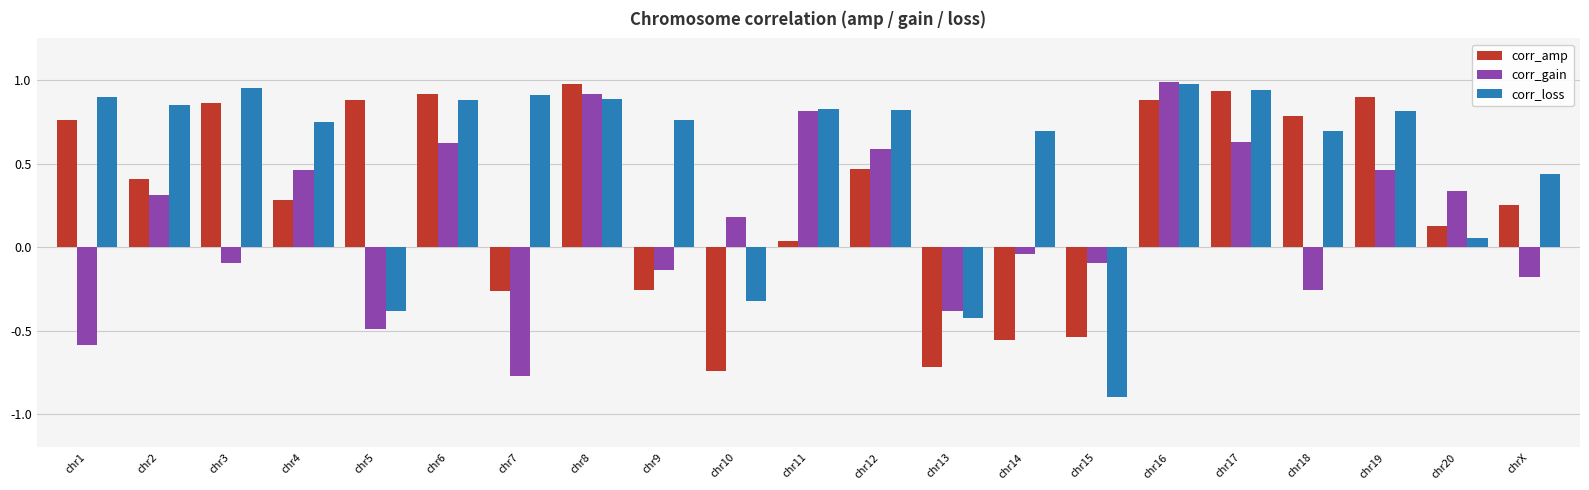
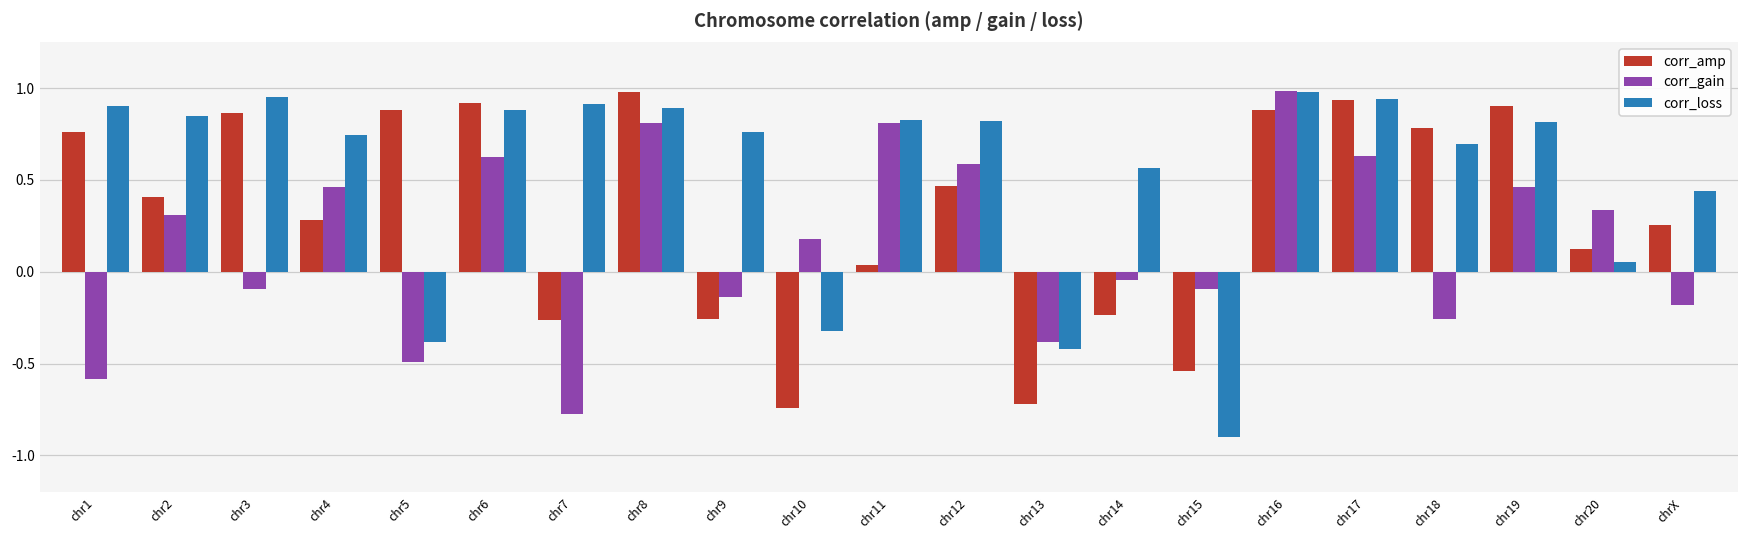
  {
    "corr_amp": {
      "chr1": 0.76,
      "chr2": 0.41,
      "chr3": 0.87,
      "chr4": 0.28,
      "chr5": 0.88,
      "chr6": 0.92,
      "chr7": -0.26,
      "chr8": 0.98,
      "chr9": -0.25,
      "chr10": -0.74,
      "chr11": 0.04,
      "chr12": 0.47,
      "chr13": -0.72,
-     "chr14": -0.55,
+     "chr14": -0.24,
      "chr15": -0.54,
      "chr16": 0.88,
      "chr17": 0.94,
      "chr18": 0.78,
      "chr19": 0.90,
      "chr20": 0.13,
      "chrX": 0.25
    },
    "corr_gain": {
      "chr1": -0.58,
      "chr2": 0.31,
      "chr3": -0.09,
      "chr4": 0.46,
      "chr5": -0.49,
      "chr6": 0.63,
      "chr7": -0.77,
-     "chr8": 0.92,
+     "chr8": 0.81,
      "chr9": -0.14,
      "chr10": 0.18,
      "chr11": 0.81,
      "chr12": 0.59,
      "chr13": -0.38,
      "chr14": -0.04,
      "chr15": -0.10,
      "chr16": 0.99,
      "chr17": 0.63,
      "chr18": -0.26,
      "chr19": 0.46,
      "chr20": 0.34,
      "chrX": -0.18
    },
    "corr_loss": {
      "chr1": 0.90,
      "chr2": 0.85,
      "chr3": 0.95,
      "chr4": 0.75,
      "chr5": -0.38,
      "chr6": 0.88,
      "chr7": 0.91,
      "chr8": 0.89,
      "chr9": 0.76,
      "chr10": -0.32,
      "chr11": 0.83,
      "chr12": 0.82,
      "chr13": -0.42,
-     "chr14": 0.69,
+     "chr14": 0.56,
      "chr15": -0.90,
      "chr16": 0.98,
      "chr17": 0.94,
      "chr18": 0.69,
      "chr19": 0.82,
      "chr20": 0.06,
      "chrX": 0.44
    }
  }
